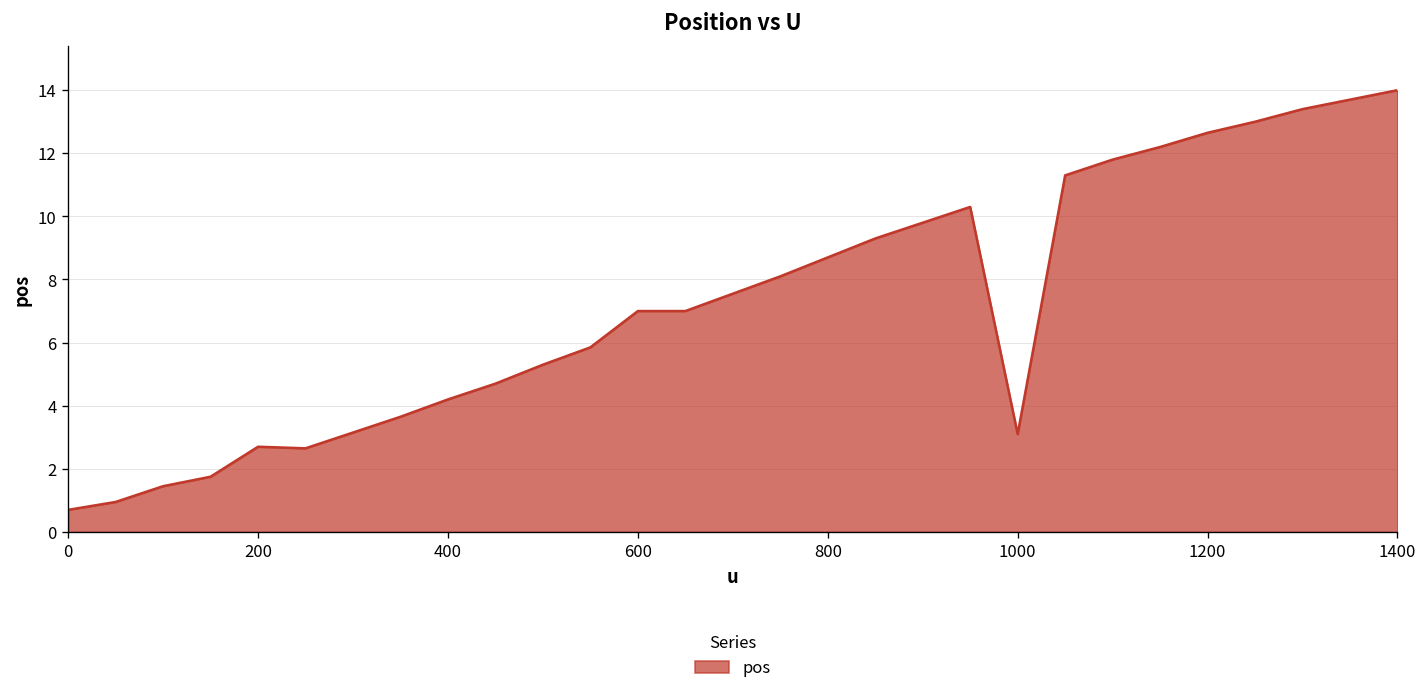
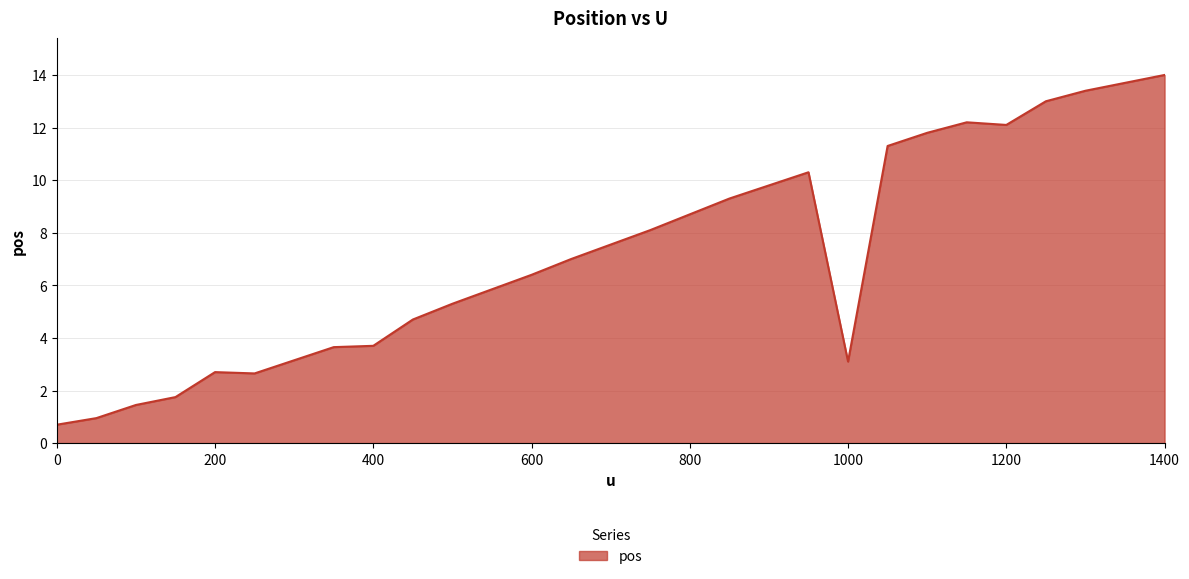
  {
    "0": 0.7,
    "200": 2.7,
-   "400": 4.2,
-   "600": 7.0,
+   "400": 3.7,
+   "600": 6.4,
    "800": 8.7,
    "1000": 3.1,
-   "1200": 12.7,
+   "1200": 12.1,
    "1400": 14.0
  }
